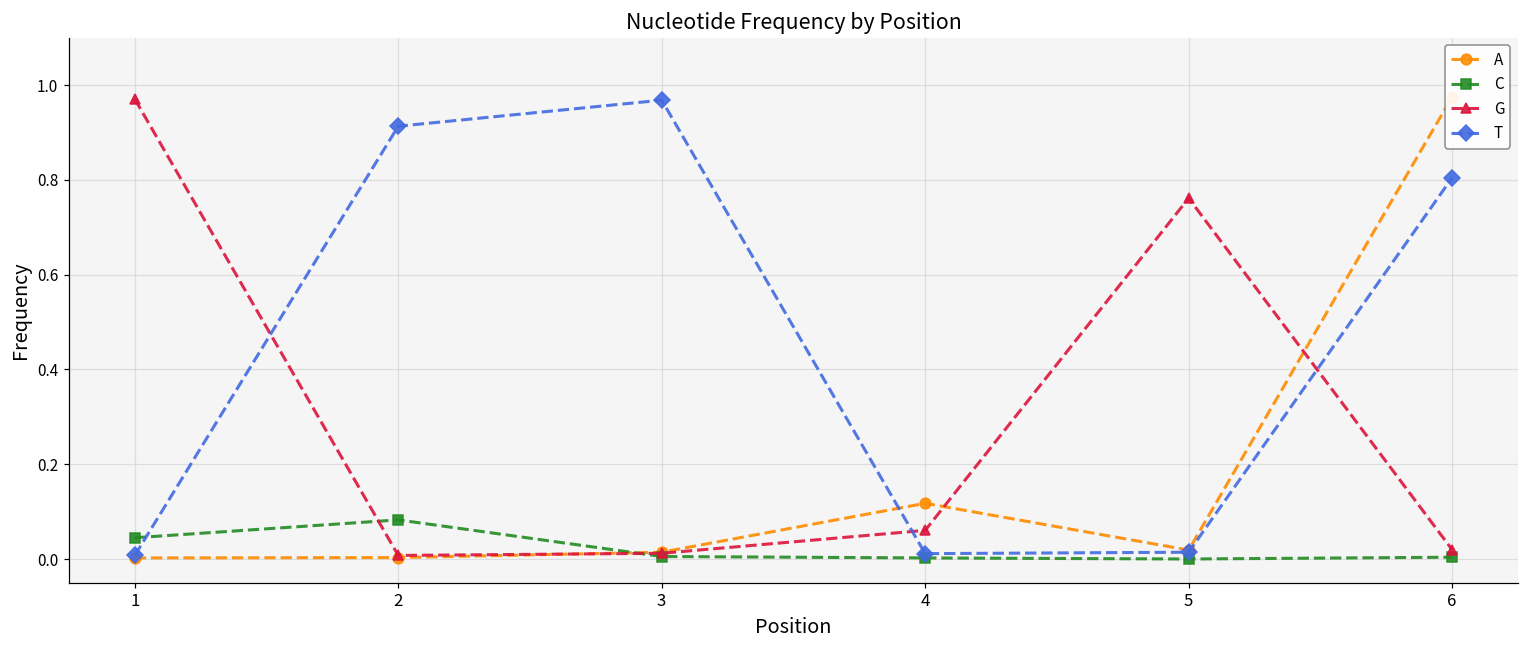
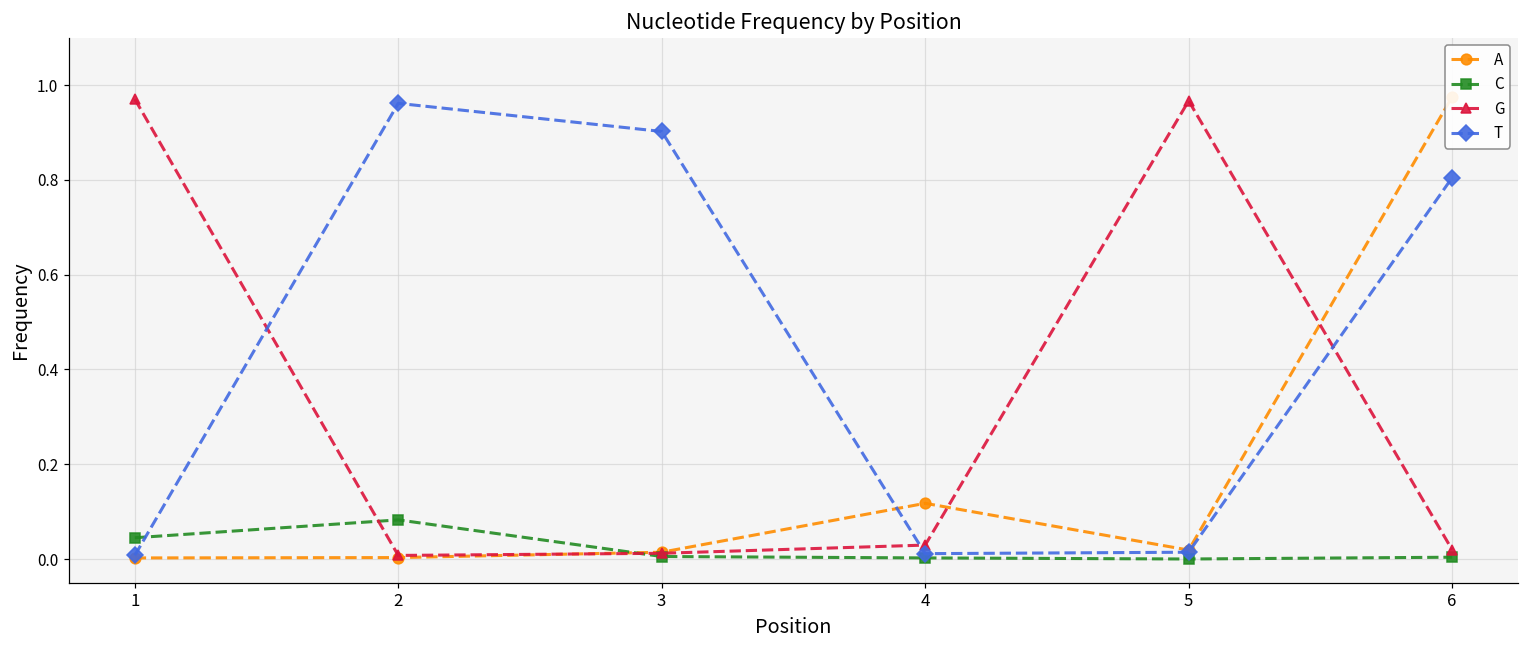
  {
    "A": {
      "4": 0.12
    },
    "C": {
      "1": 0.04,
      "2": 0.08,
      "3": 0.01,
      "4": 0.00,
      "5": 0.00,
      "6": 0.00
    },
    "G": {
      "1": 0.97,
-     "4": 0.06,
-     "5": 0.76,
+     "4": 0.03,
+     "5": 0.97,
      "6": 0.02
    },
    "T": {
-     "2": 0.91,
-     "3": 0.97,
+     "2": 0.96,
+     "3": 0.90,
      "4": 0.01,
      "6": 0.80
    }
  }
